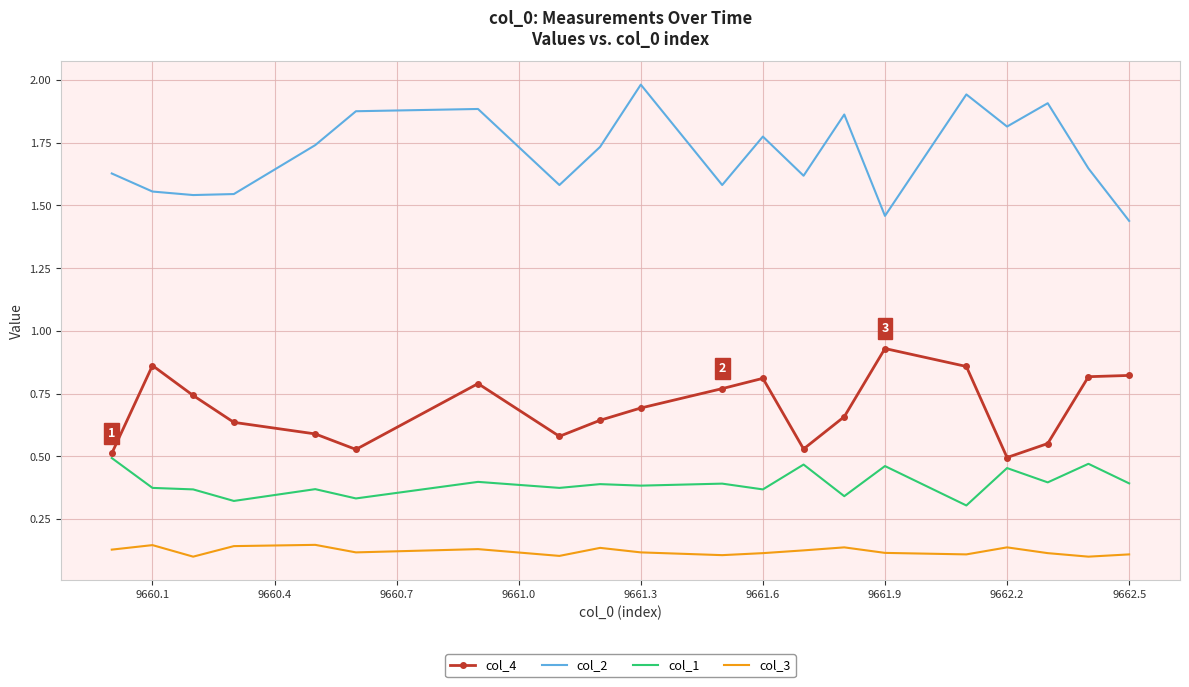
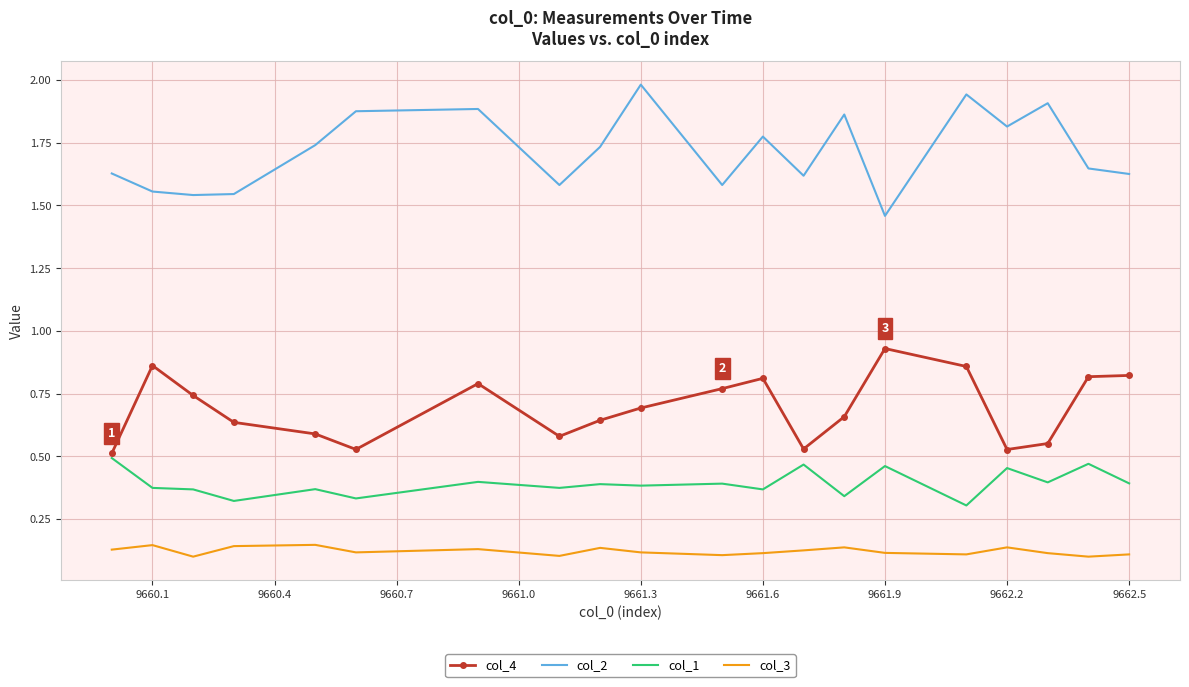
  {
    "col_4": {
      "9660.1": 0.86,
      "9661.3": 0.69,
      "9661.6": 0.81,
-     "9662.2": 0.50,
+     "9662.2": 0.53,
      "9662.5": 0.82
    },
    "col_2": {
      "9660.1": 1.56,
      "9661.3": 1.98,
      "9661.6": 1.77,
      "9661.9": 1.46,
      "9662.2": 1.81,
-     "9662.5": 1.44
+     "9662.5": 1.63
    },
    "col_1": {
      "9660.1": 0.37,
      "9661.3": 0.38,
      "9661.6": 0.37,
      "9661.9": 0.46,
      "9662.2": 0.45,
      "9662.5": 0.39
    },
    "col_3": {
      "9660.1": 0.15,
      "9661.3": 0.12,
      "9661.6": 0.11,
      "9661.9": 0.12,
      "9662.2": 0.14,
      "9662.5": 0.11
    }
  }
